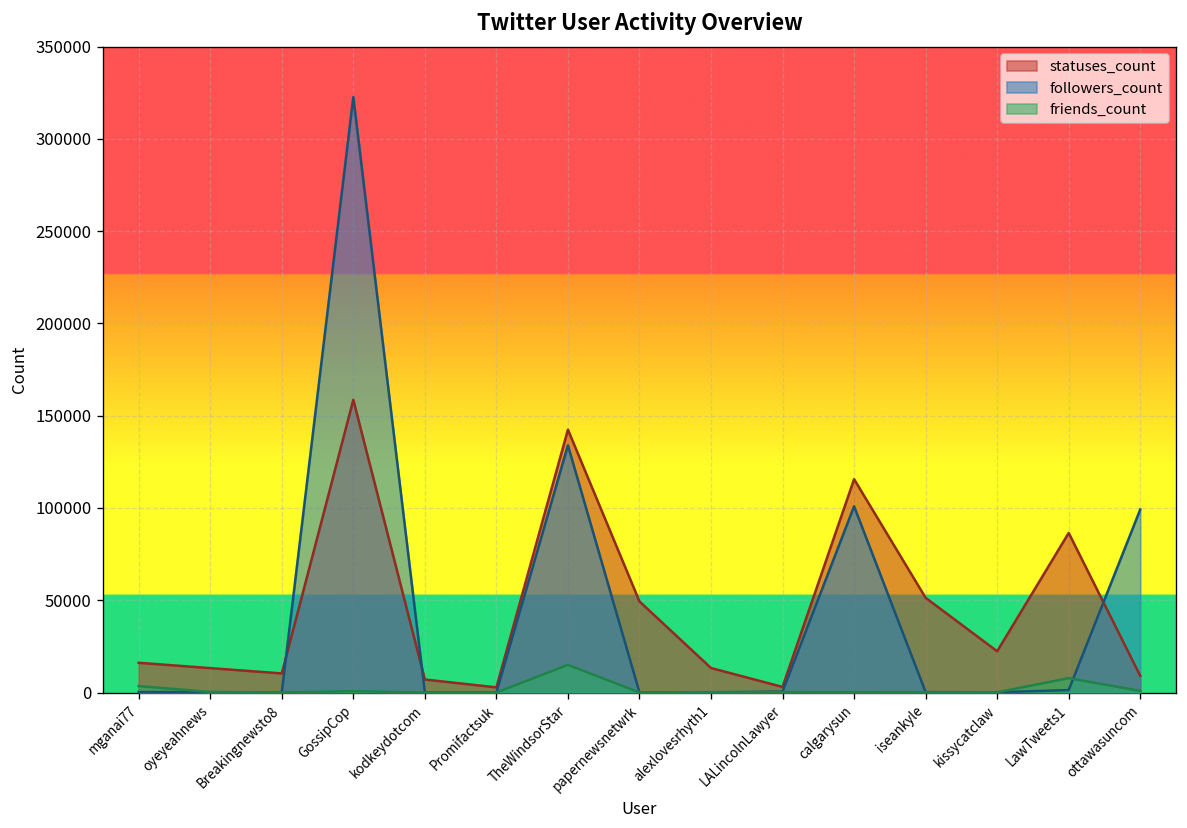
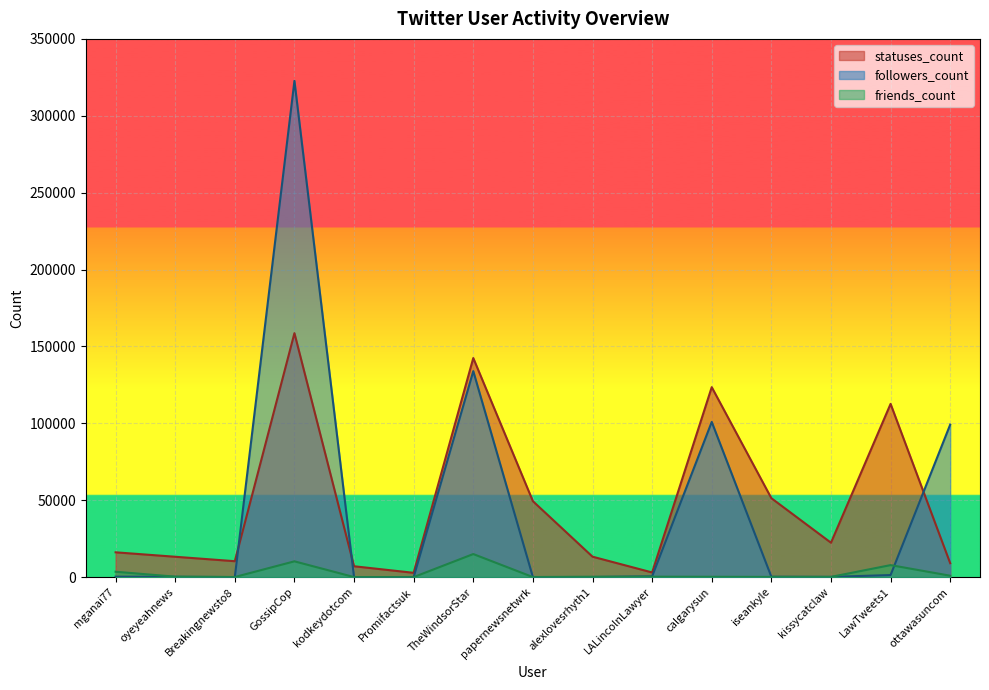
  {
    "statuses_count": {
      "mganai77": 16000,
      "oyeyeahnews": 13000,
      "Breakingnewsto8": 10000,
      "GossipCop": 159000,
      "kodkeydotcom": 7000,
      "Promifactsuk": 3000,
      "TheWindsorStar": 142000,
      "papernewsnetwrk": 49000,
      "alexlovesrhyth1": 13000,
      "LALincolnLawyer": 3000,
-     "calgarysun": 116000,
+     "calgarysun": 124000,
      "iseankyle": 51000,
      "kissycatclaw": 22000,
-     "LawTweets1": 86000,
+     "LawTweets1": 113000,
      "ottawasuncom": 9000
    },
    "followers_count": {
      "mganai77": 0,
      "GossipCop": 323000,
      "TheWindsorStar": 134000,
      "calgarysun": 101000,
      "LawTweets1": 1000,
      "ottawasuncom": 99000
    },
    "friends_count": {
      "mganai77": 3000,
-     "GossipCop": 1000,
+     "GossipCop": 10000,
      "TheWindsorStar": 15000,
      "calgarysun": 0,
      "LawTweets1": 8000,
      "ottawasuncom": 1000
    }
  }
